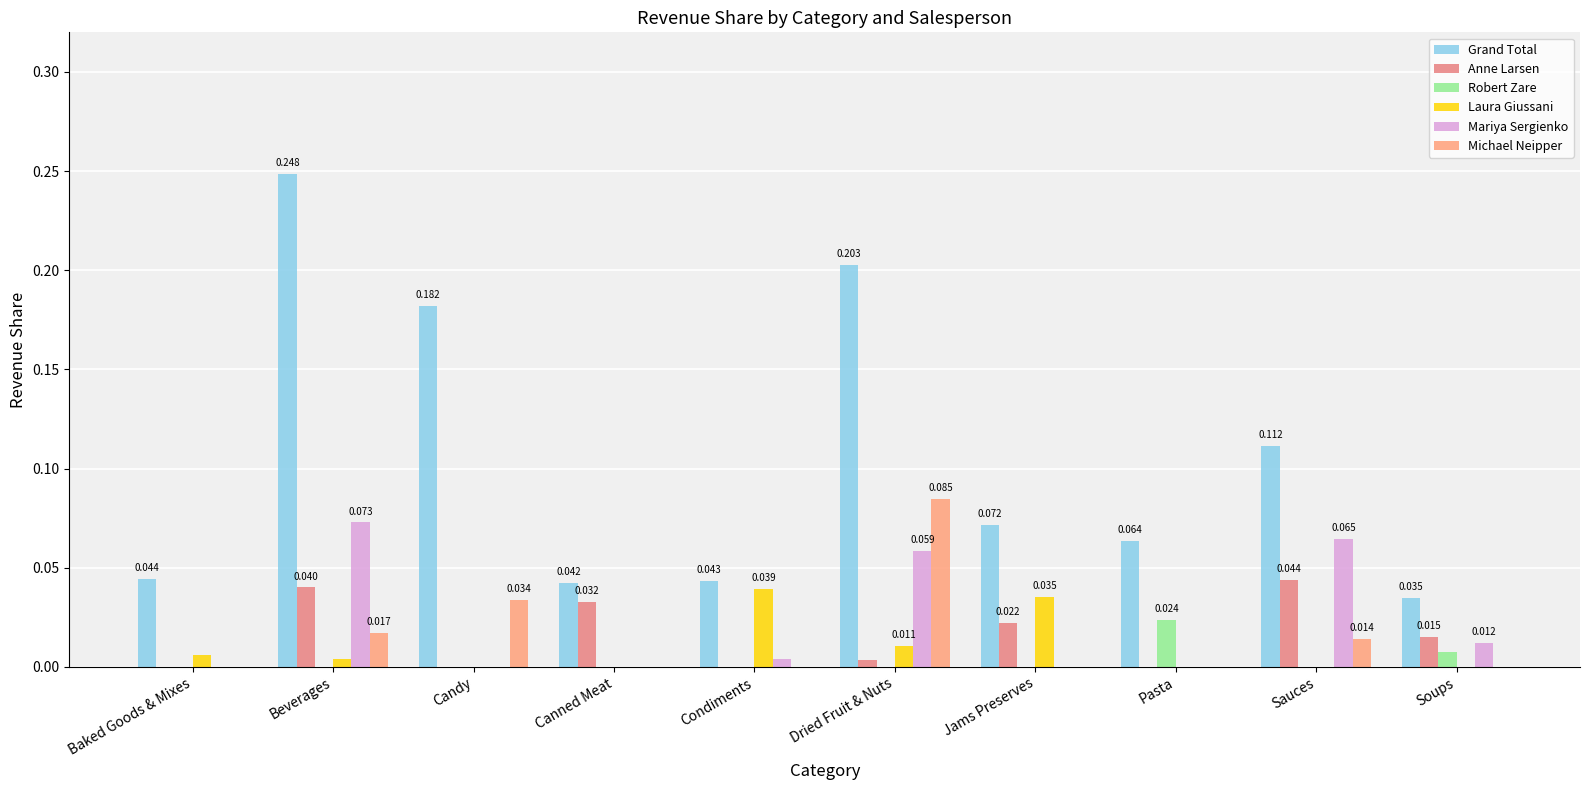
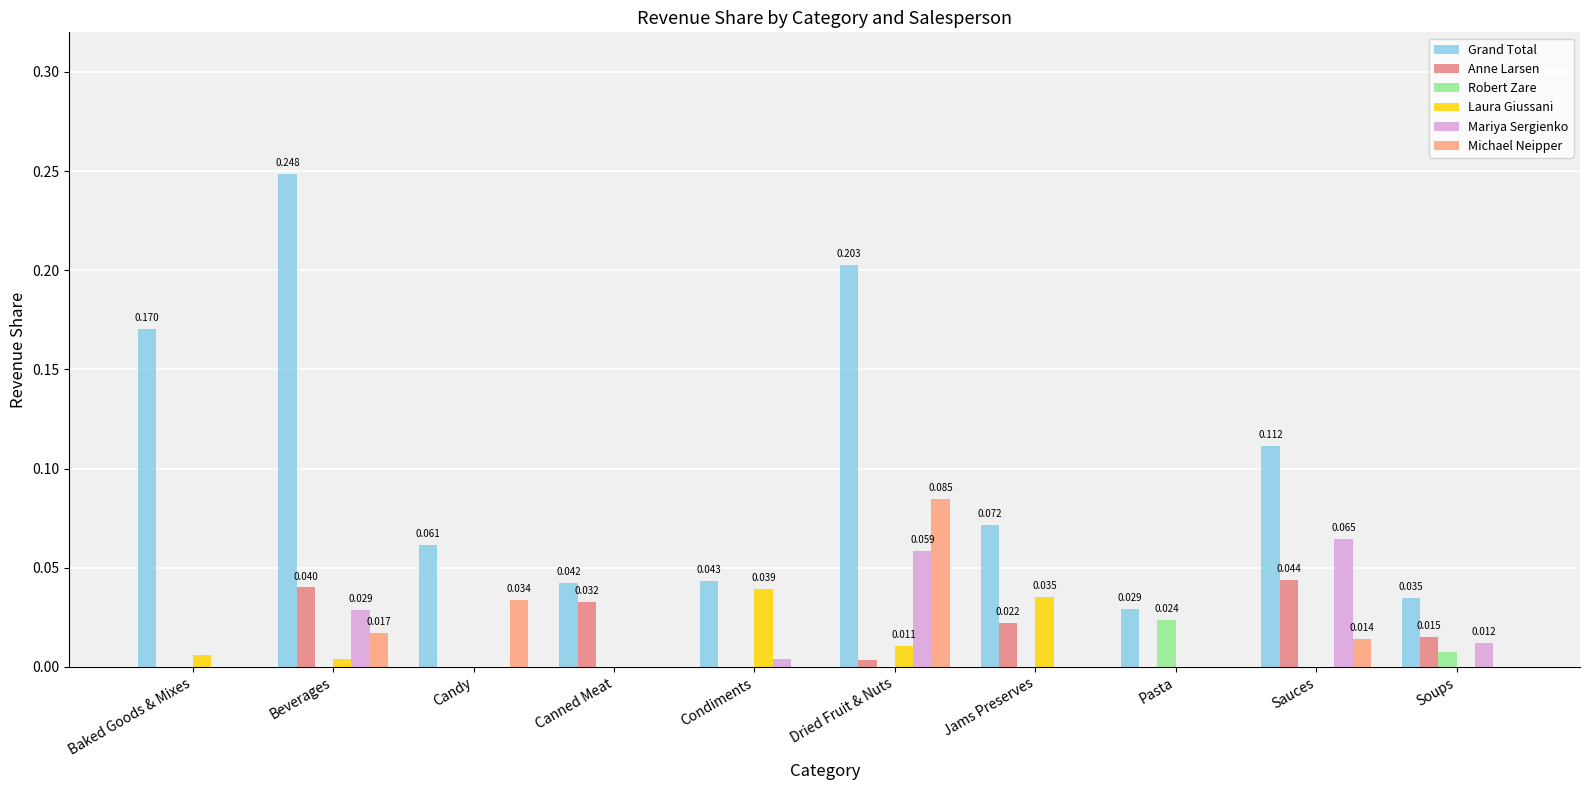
  {
    "Grand Total": {
-     "Baked Goods & Mixes": 0.044,
+     "Baked Goods & Mixes": 0.170,
      "Beverages": 0.248,
-     "Candy": 0.182,
+     "Candy": 0.061,
      "Canned Meat": 0.042,
      "Condiments": 0.043,
      "Dried Fruit & Nuts": 0.203,
      "Jams Preserves": 0.072,
-     "Pasta": 0.064,
+     "Pasta": 0.029,
      "Sauces": 0.112,
      "Soups": 0.035
    },
    "Robert Zare": {
      "Pasta": 0.024
    },
    "Laura Giussani": {
      "Condiments": 0.039,
      "Dried Fruit & Nuts": 0.011,
      "Jams Preserves": 0.035
    },
    "Mariya Sergienko": {
-     "Beverages": 0.073,
+     "Beverages": 0.029,
      "Dried Fruit & Nuts": 0.059,
      "Sauces": 0.065,
      "Soups": 0.012
    }
  }
